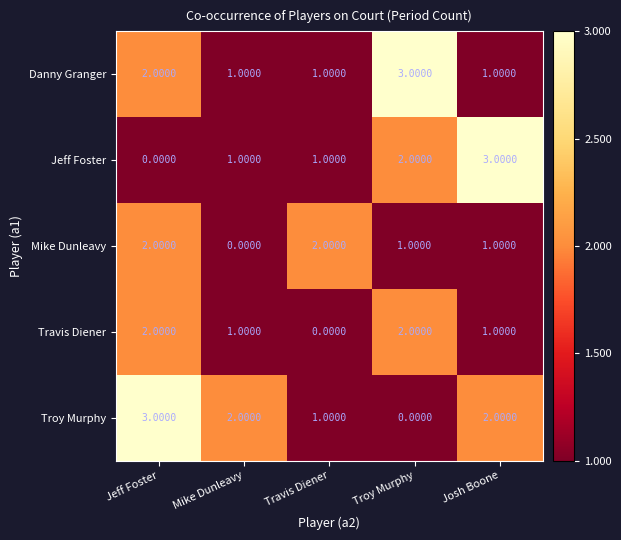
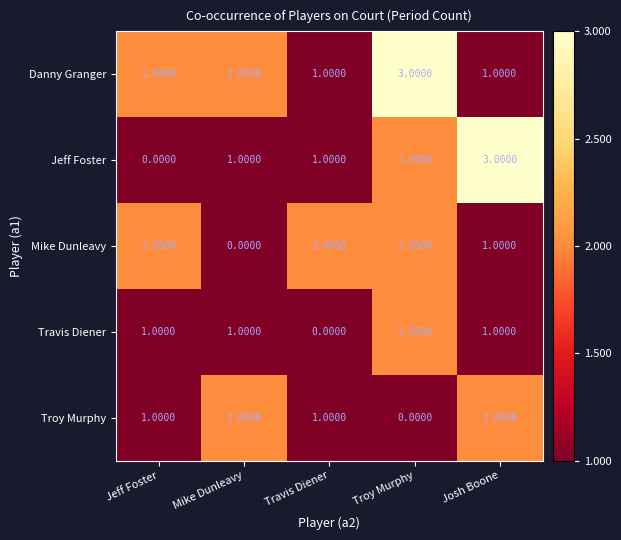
  {
    "Danny Granger": {
      "Jeff Foster": 2.0000,
-     "Mike Dunleavy": 1.0000,
+     "Mike Dunleavy": 2.0000,
      "Travis Diener": 1.0000,
      "Troy Murphy": 3.0000,
      "Josh Boone": 1.0000
    },
    "Jeff Foster": {
      "Jeff Foster": 0.0000,
      "Mike Dunleavy": 1.0000,
      "Travis Diener": 1.0000,
      "Troy Murphy": 2.0000,
      "Josh Boone": 3.0000
    },
    "Mike Dunleavy": {
      "Jeff Foster": 2.0000,
      "Mike Dunleavy": 0.0000,
      "Travis Diener": 2.0000,
-     "Troy Murphy": 1.0000,
+     "Troy Murphy": 2.0000,
      "Josh Boone": 1.0000
    },
    "Travis Diener": {
-     "Jeff Foster": 2.0000,
+     "Jeff Foster": 1.0000,
      "Mike Dunleavy": 1.0000,
      "Travis Diener": 0.0000,
      "Troy Murphy": 2.0000,
      "Josh Boone": 1.0000
    },
    "Troy Murphy": {
-     "Jeff Foster": 3.0000,
+     "Jeff Foster": 1.0000,
      "Mike Dunleavy": 2.0000,
      "Travis Diener": 1.0000,
      "Troy Murphy": 0.0000,
      "Josh Boone": 2.0000
    }
  }
